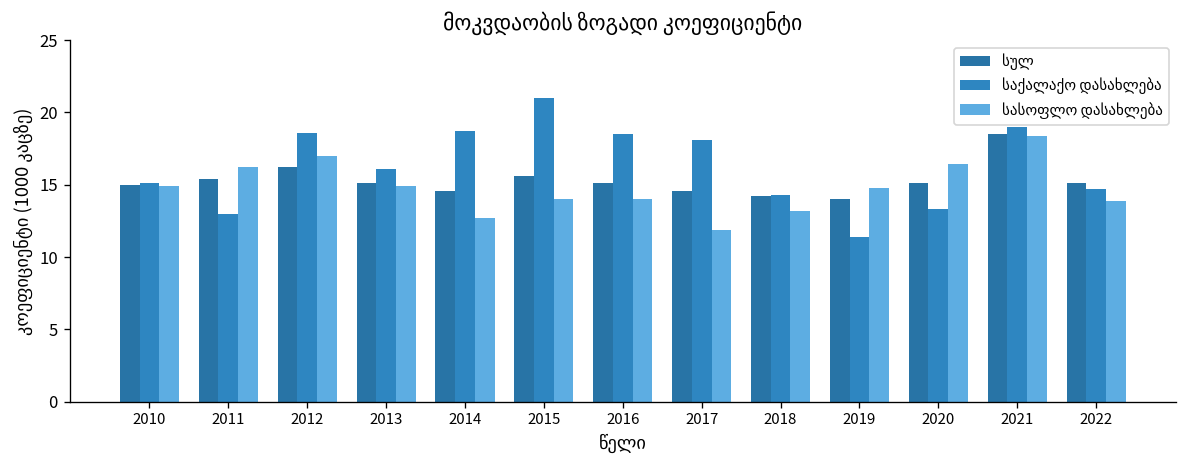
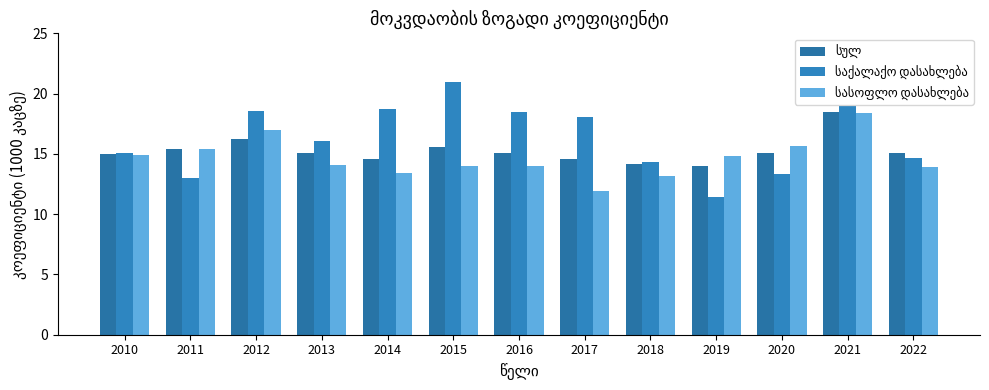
  {
    "სასოფლო დასახლება": {
      "2010": 14.9,
-     "2011": 16.2,
+     "2011": 15.4,
      "2012": 17.0,
-     "2013": 14.9,
-     "2014": 12.7,
+     "2013": 14.1,
+     "2014": 13.4,
      "2015": 14.0,
      "2016": 14.0,
      "2017": 11.9,
      "2018": 13.2,
      "2019": 14.8,
-     "2020": 16.4,
+     "2020": 15.7,
      "2021": 18.4,
      "2022": 13.9
    }
  }
